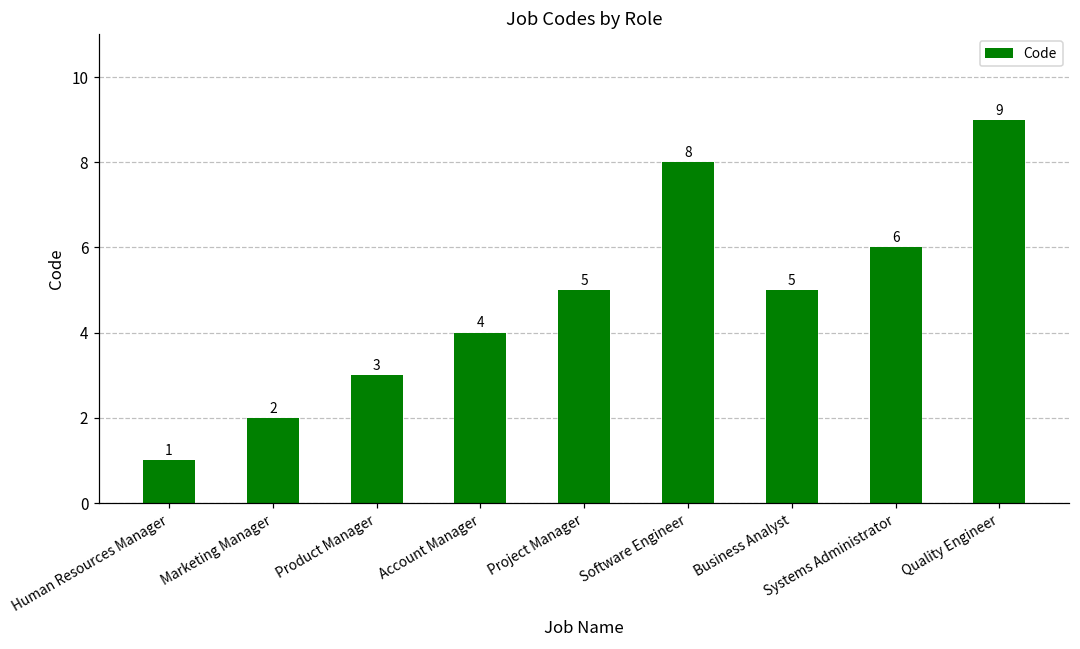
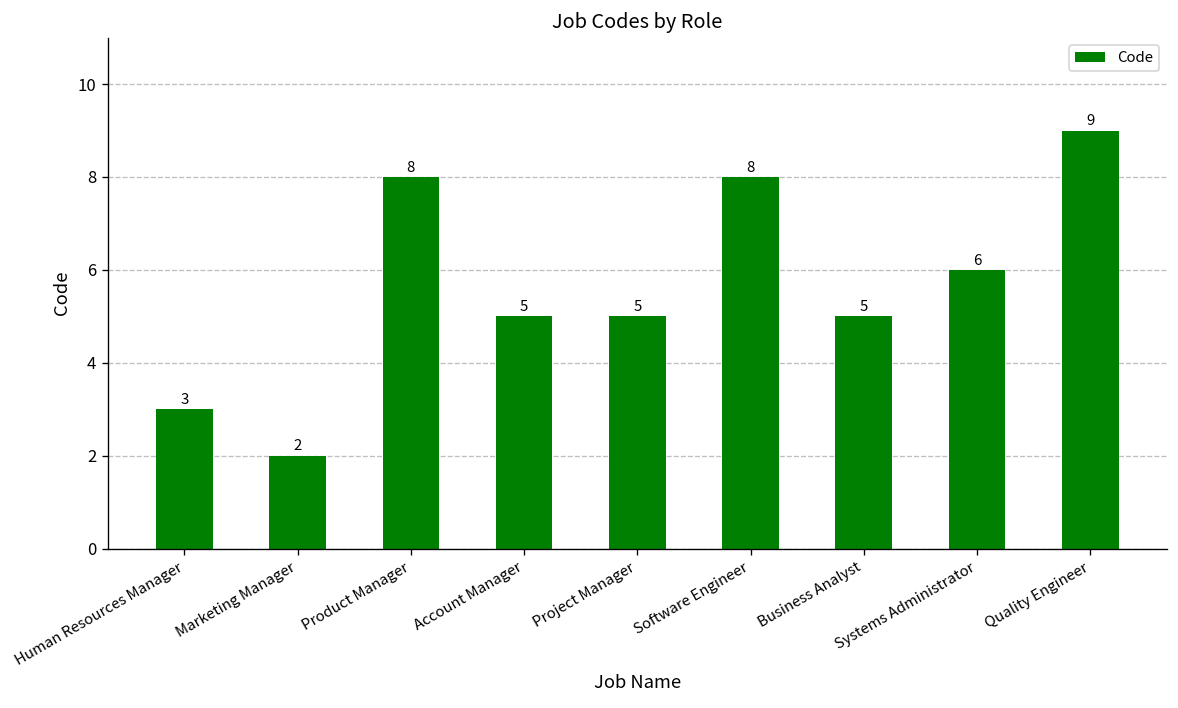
  {
-   "Human Resources Manager": 1,
+   "Human Resources Manager": 3,
    "Marketing Manager": 2,
-   "Product Manager": 3,
-   "Account Manager": 4,
+   "Product Manager": 8,
+   "Account Manager": 5,
    "Project Manager": 5,
    "Software Engineer": 8,
    "Business Analyst": 5,
    "Systems Administrator": 6,
    "Quality Engineer": 9
  }
